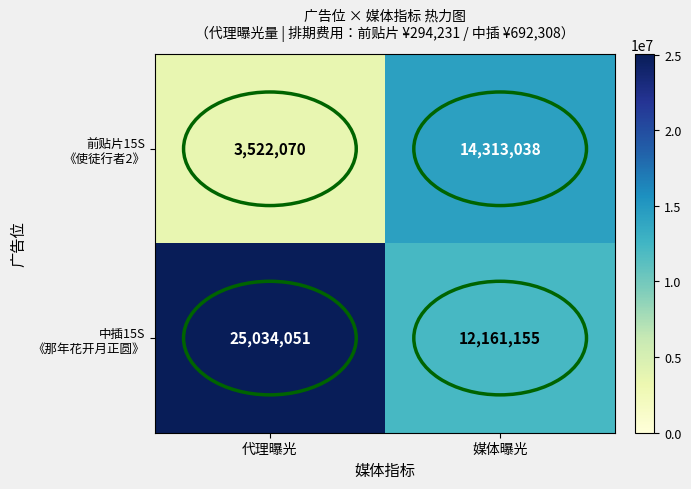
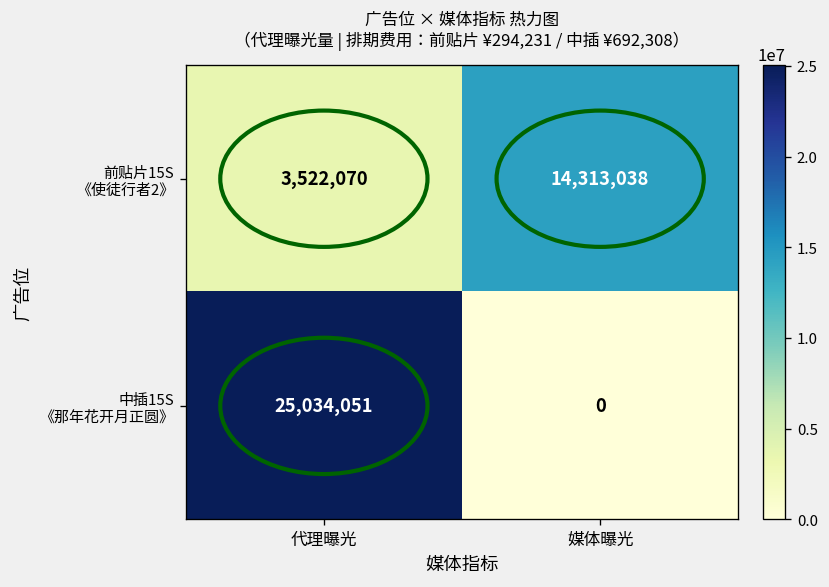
  {
    "前贴片15S 《使徒行者2》": {
      "代理曝光": "3,522,070",
      "媒体曝光": "14,313,038"
    },
    "中插15S 《那年花开月正圆》": {
      "代理曝光": "25,034,051",
-     "媒体曝光": "12,161,155"
+     "媒体曝光": "0"
    }
  }
